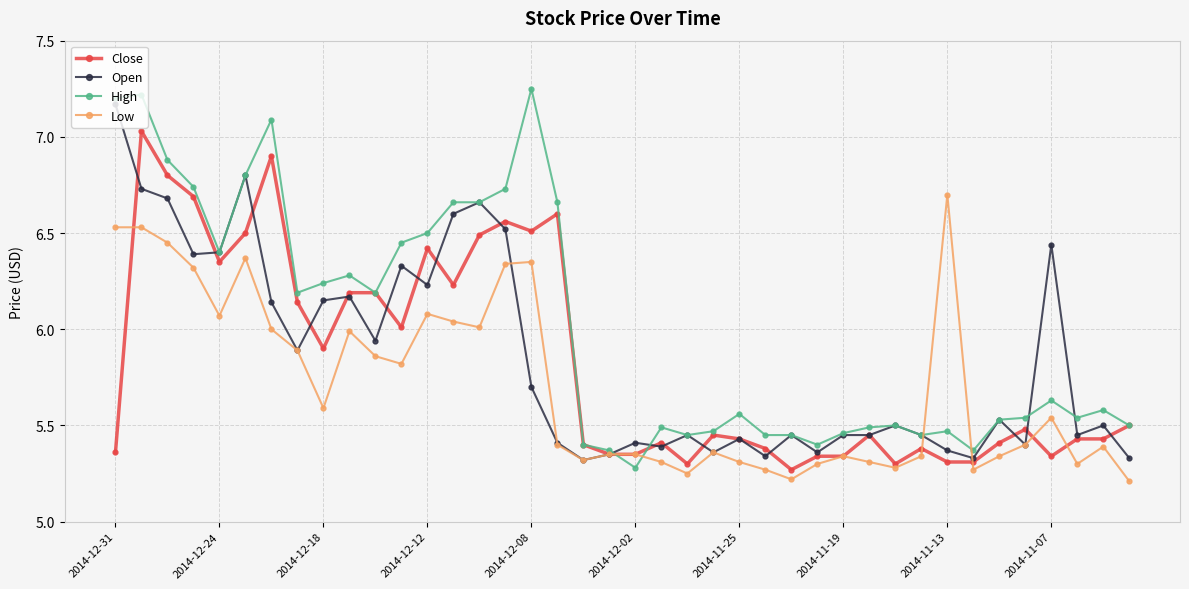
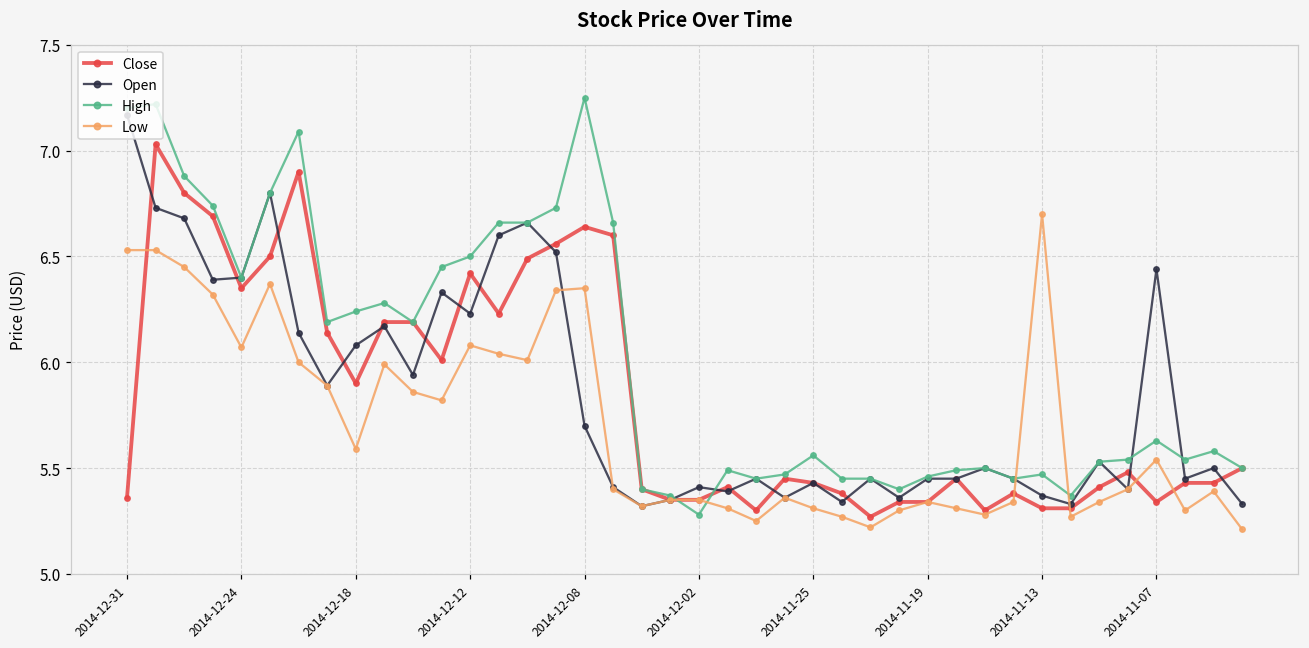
  {
    "Close": {
      "2014-12-31": 5.36,
      "2014-12-24": 6.35,
      "2014-12-18": 5.90,
      "2014-12-12": 6.42,
-     "2014-12-08": 6.51,
+     "2014-12-08": 6.64,
      "2014-11-13": 5.31,
      "2014-11-07": 5.34
    },
    "Open": {
-     "2014-12-18": 6.15,
+     "2014-12-18": 6.08,
      "2014-12-12": 6.23,
      "2014-12-08": 5.70,
      "2014-12-02": 5.41,
      "2014-11-13": 5.37,
      "2014-11-07": 6.44
    },
    "High": {
      "2014-12-18": 6.24,
      "2014-12-12": 6.50,
      "2014-12-08": 7.25,
      "2014-12-02": 5.28,
      "2014-11-25": 5.56,
      "2014-11-13": 5.47,
      "2014-11-07": 5.63
    },
    "Low": {
      "2014-12-31": 6.53,
      "2014-12-24": 6.07,
      "2014-12-18": 5.59,
      "2014-12-12": 6.08,
      "2014-12-08": 6.35,
      "2014-11-25": 5.31,
      "2014-11-13": 6.70,
      "2014-11-07": 5.54
    }
  }
